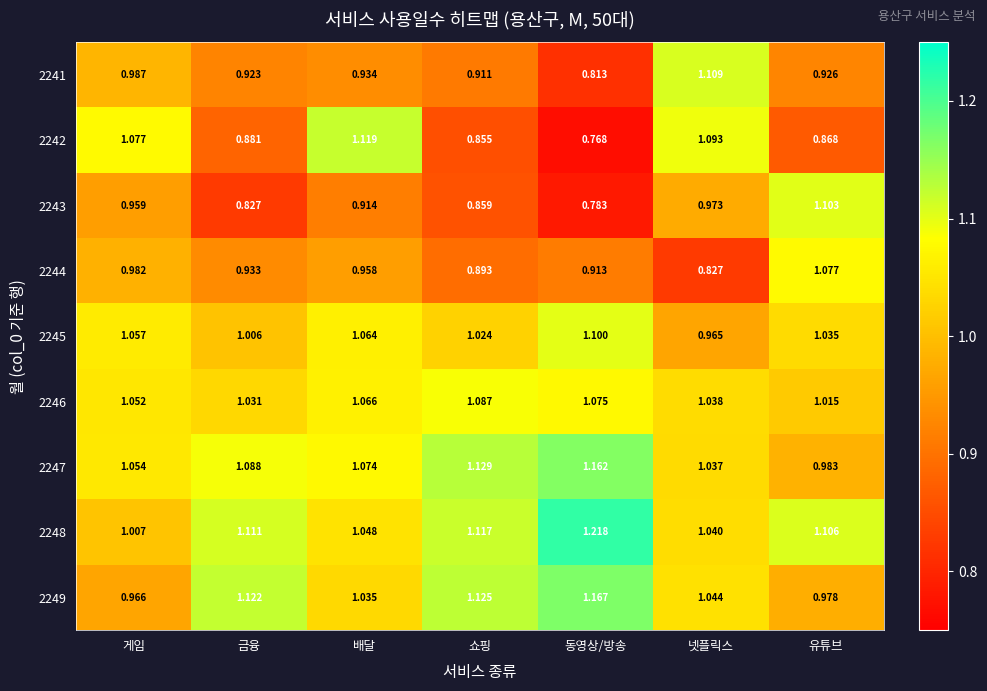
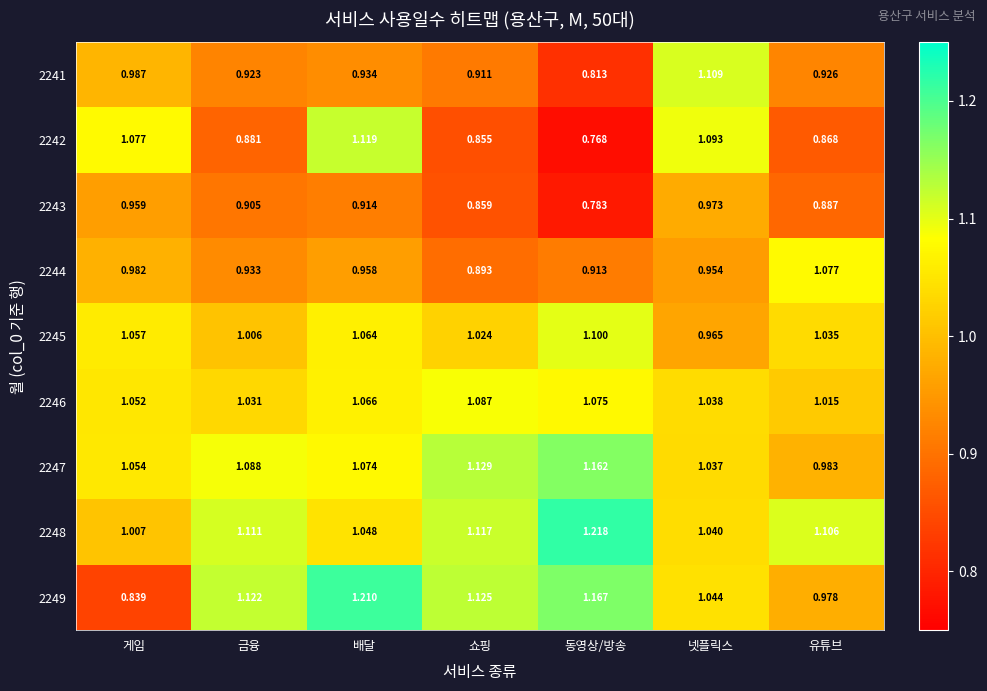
  {
    "2241": {
      "게임": 0.987,
      "금융": 0.923,
      "배달": 0.934,
      "쇼핑": 0.911,
      "동영상/방송": 0.813,
      "넷플릭스": 1.109,
      "유튜브": 0.926
    },
    "2242": {
      "게임": 1.077,
      "금융": 0.881,
      "배달": 1.119,
      "쇼핑": 0.855,
      "동영상/방송": 0.768,
      "넷플릭스": 1.093,
      "유튜브": 0.868
    },
    "2243": {
      "게임": 0.959,
-     "금융": 0.827,
+     "금융": 0.905,
      "배달": 0.914,
      "쇼핑": 0.859,
      "동영상/방송": 0.783,
      "넷플릭스": 0.973,
-     "유튜브": 1.103
+     "유튜브": 0.887
    },
    "2244": {
      "게임": 0.982,
      "금융": 0.933,
      "배달": 0.958,
      "쇼핑": 0.893,
      "동영상/방송": 0.913,
-     "넷플릭스": 0.827,
+     "넷플릭스": 0.954,
      "유튜브": 1.077
    },
    "2245": {
      "게임": 1.057,
      "금융": 1.006,
      "배달": 1.064,
      "쇼핑": 1.024,
      "동영상/방송": 1.100,
      "넷플릭스": 0.965,
      "유튜브": 1.035
    },
    "2246": {
      "게임": 1.052,
      "금융": 1.031,
      "배달": 1.066,
      "쇼핑": 1.087,
      "동영상/방송": 1.075,
      "넷플릭스": 1.038,
      "유튜브": 1.015
    },
    "2247": {
      "게임": 1.054,
      "금융": 1.088,
      "배달": 1.074,
      "쇼핑": 1.129,
      "동영상/방송": 1.162,
      "넷플릭스": 1.037,
      "유튜브": 0.983
    },
    "2248": {
      "게임": 1.007,
      "금융": 1.111,
      "배달": 1.048,
      "쇼핑": 1.117,
      "동영상/방송": 1.218,
      "넷플릭스": 1.040,
      "유튜브": 1.106
    },
    "2249": {
-     "게임": 0.966,
+     "게임": 0.839,
      "금융": 1.122,
-     "배달": 1.035,
+     "배달": 1.210,
      "쇼핑": 1.125,
      "동영상/방송": 1.167,
      "넷플릭스": 1.044,
      "유튜브": 0.978
    }
  }
